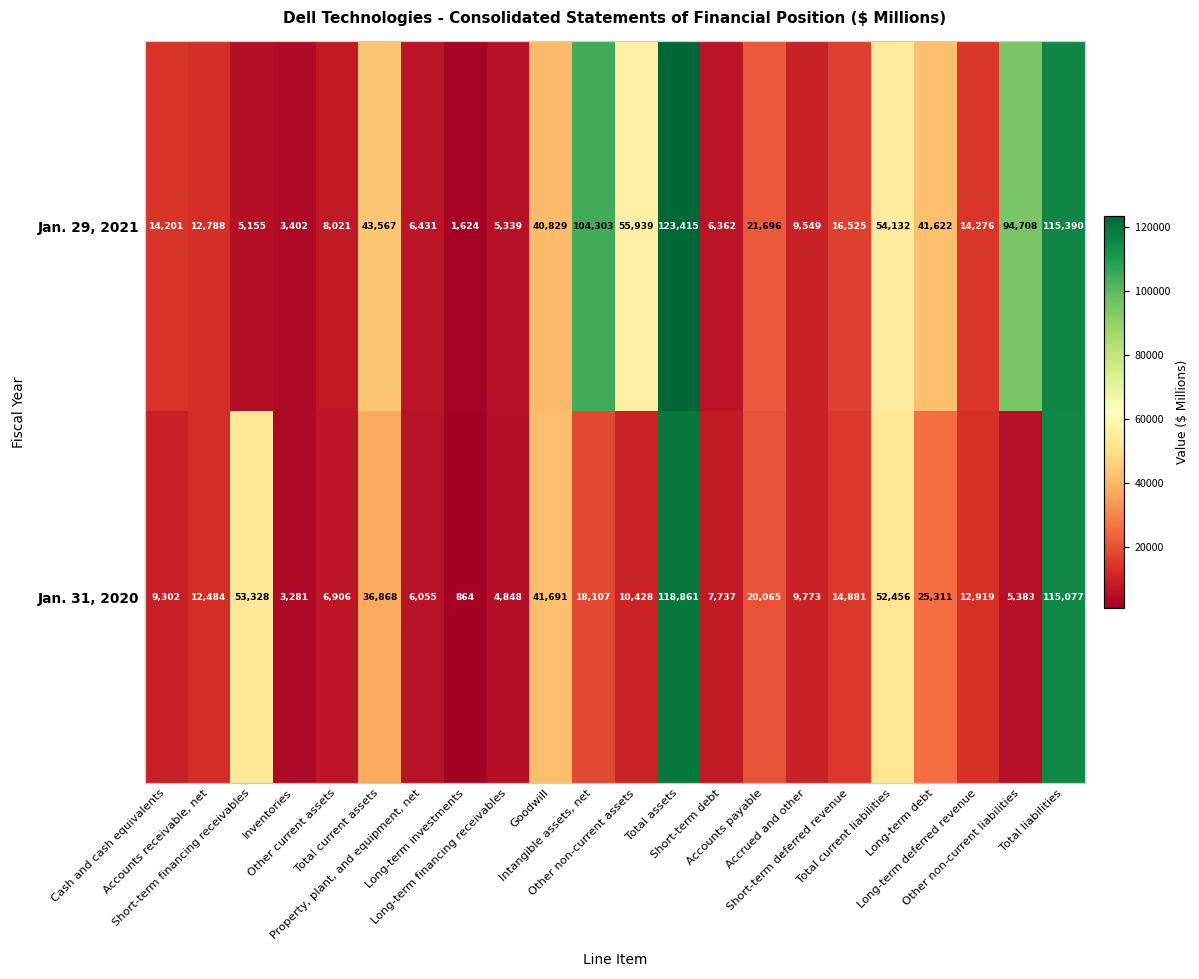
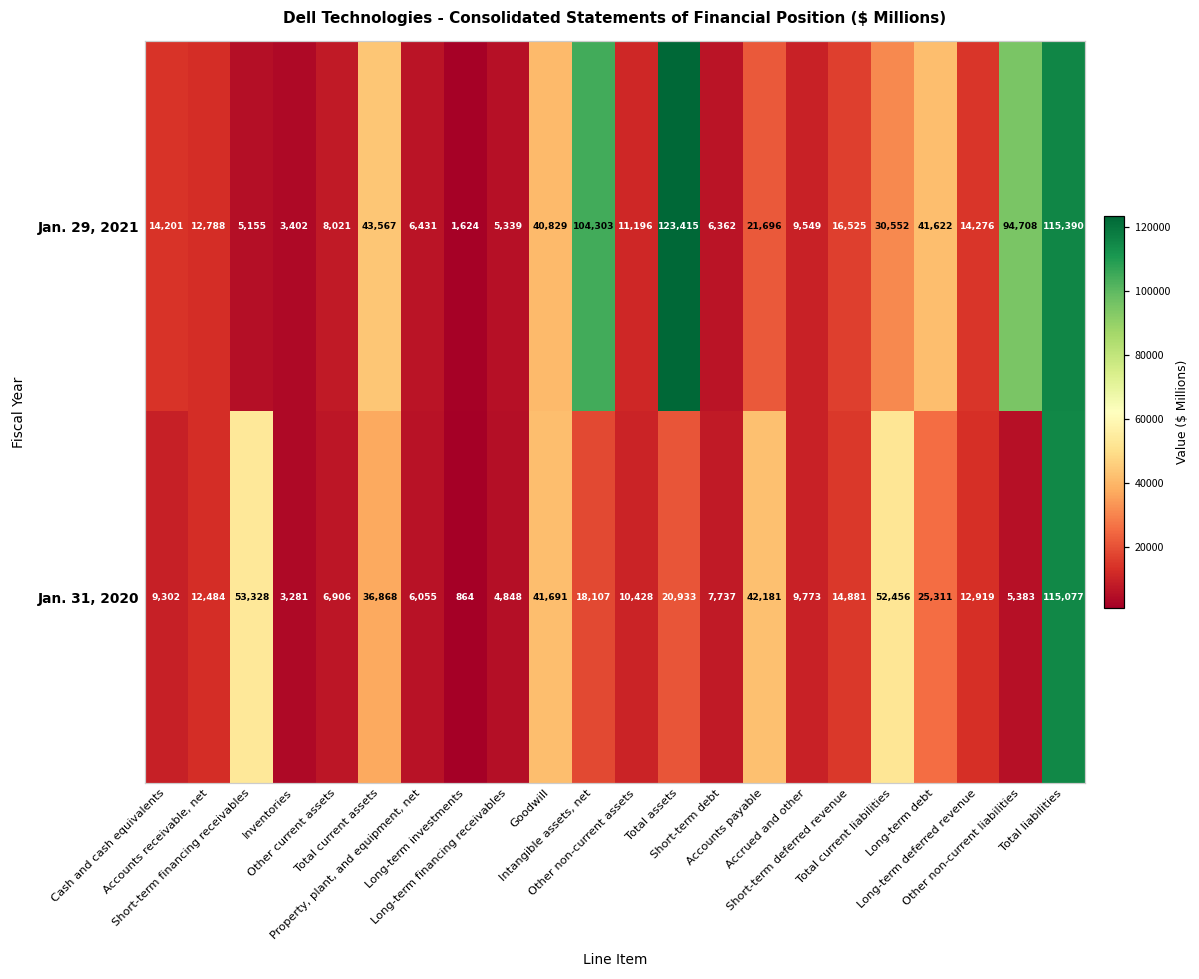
  {
    "Jan. 29, 2021": {
      "Cash and cash equivalents": "14,201",
      "Accounts receivable, net": "12,788",
      "Short-term financing receivables": "5,155",
      "Inventories": "3,402",
      "Other current assets": "8,021",
      "Total current assets": "43,567",
      "Property, plant, and equipment, net": "6,431",
      "Long-term investments": "1,624",
      "Long-term financing receivables": "5,339",
      "Goodwill": "40,829",
      "Intangible assets, net": "104,303",
-     "Other non-current assets": "55,939",
+     "Other non-current assets": "11,196",
      "Total assets": "123,415",
      "Short-term debt": "6,362",
      "Accounts payable": "21,696",
      "Accrued and other": "9,549",
      "Short-term deferred revenue": "16,525",
-     "Total current liabilities": "54,132",
+     "Total current liabilities": "30,552",
      "Long-term debt": "41,622",
      "Long-term deferred revenue": "14,276",
      "Other non-current liabilities": "94,708",
      "Total liabilities": "115,390"
    },
    "Jan. 31, 2020": {
      "Cash and cash equivalents": "9,302",
      "Accounts receivable, net": "12,484",
      "Short-term financing receivables": "53,328",
      "Inventories": "3,281",
      "Other current assets": "6,906",
      "Total current assets": "36,868",
      "Property, plant, and equipment, net": "6,055",
      "Long-term investments": "864",
      "Long-term financing receivables": "4,848",
      "Goodwill": "41,691",
      "Intangible assets, net": "18,107",
      "Other non-current assets": "10,428",
-     "Total assets": "118,861",
+     "Total assets": "20,933",
      "Short-term debt": "7,737",
-     "Accounts payable": "20,065",
+     "Accounts payable": "42,181",
      "Accrued and other": "9,773",
      "Short-term deferred revenue": "14,881",
      "Total current liabilities": "52,456",
      "Long-term debt": "25,311",
      "Long-term deferred revenue": "12,919",
      "Other non-current liabilities": "5,383",
      "Total liabilities": "115,077"
    }
  }
